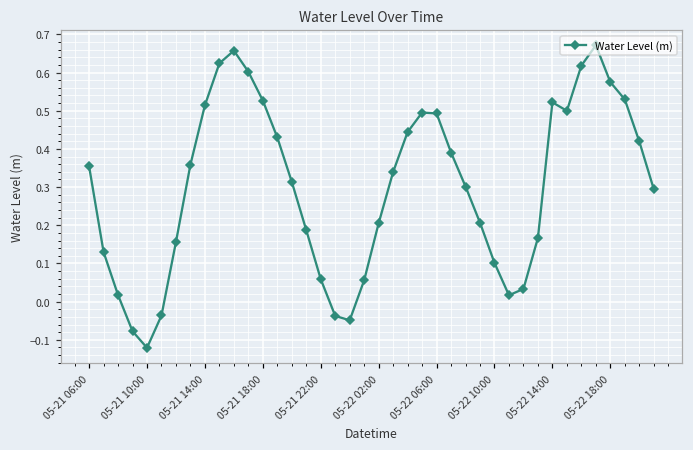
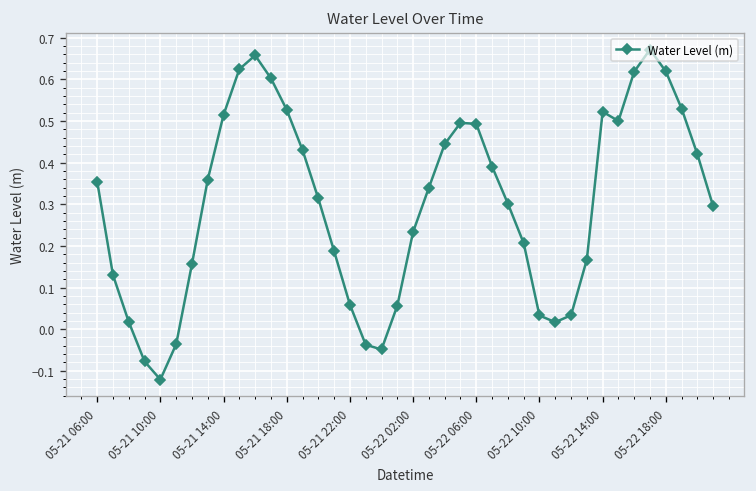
  {
    "05-21 06:00": 0.35,
    "05-21 10:00": -0.12,
    "05-21 14:00": 0.51,
    "05-21 18:00": 0.53,
    "05-21 22:00": 0.06,
-   "05-22 02:00": 0.21,
+   "05-22 02:00": 0.23,
    "05-22 06:00": 0.49,
-   "05-22 10:00": 0.10,
+   "05-22 10:00": 0.03,
    "05-22 14:00": 0.52,
-   "05-22 18:00": 0.58
+   "05-22 18:00": 0.62
  }
